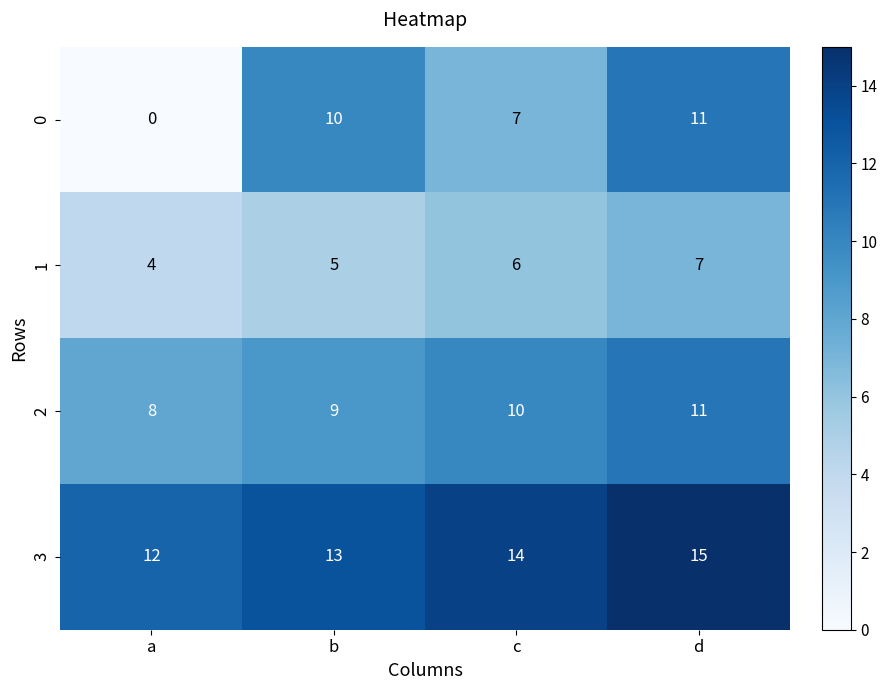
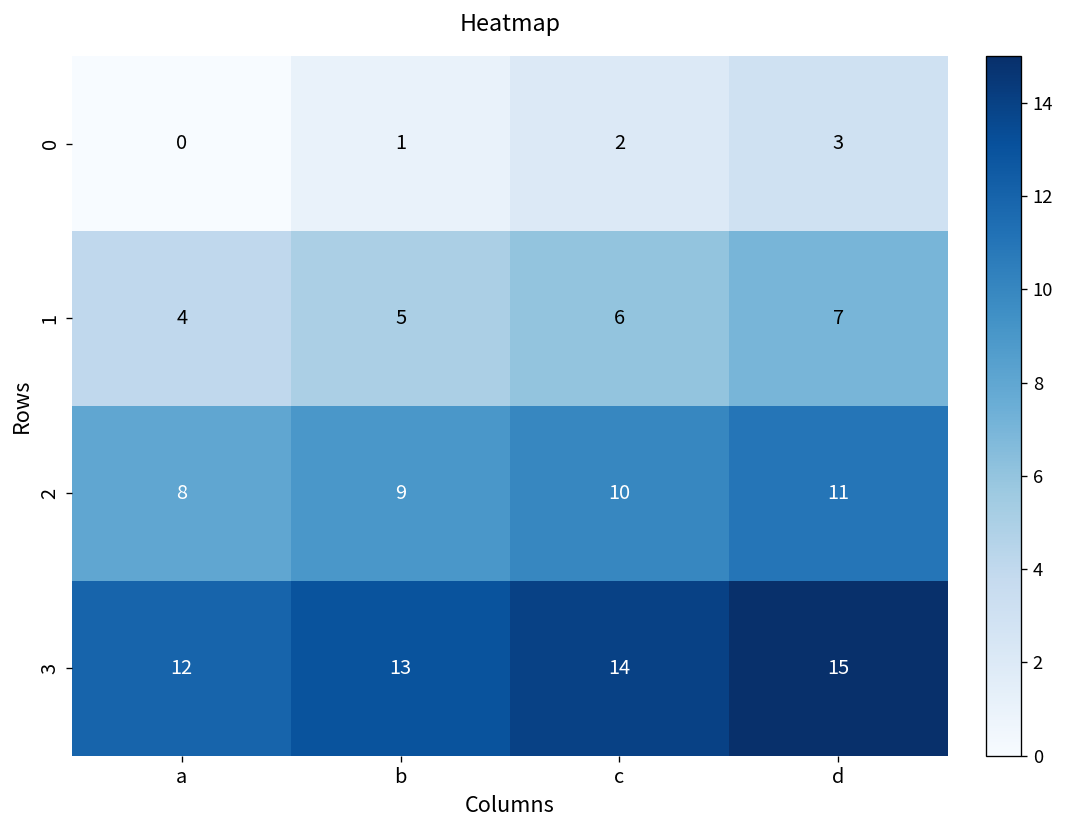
  {
    "0": {
      "a": 0,
-     "b": 10,
-     "c": 7,
-     "d": 11
+     "b": 1,
+     "c": 2,
+     "d": 3
    },
    "1": {
      "a": 4,
      "b": 5,
      "c": 6,
      "d": 7
    },
    "2": {
      "a": 8,
      "b": 9,
      "c": 10,
      "d": 11
    },
    "3": {
      "a": 12,
      "b": 13,
      "c": 14,
      "d": 15
    }
  }
